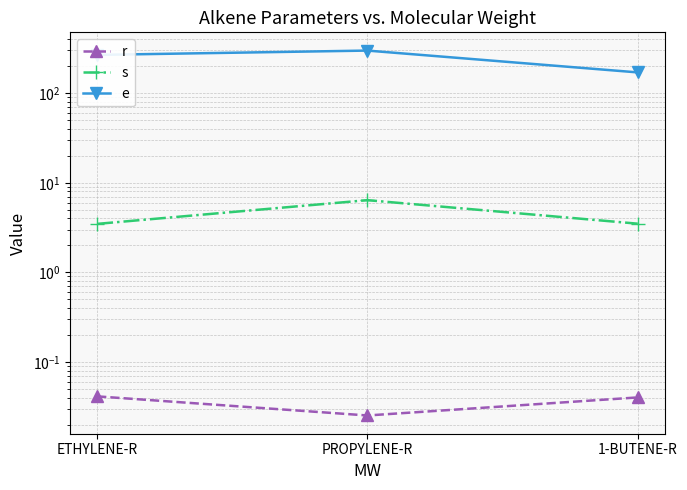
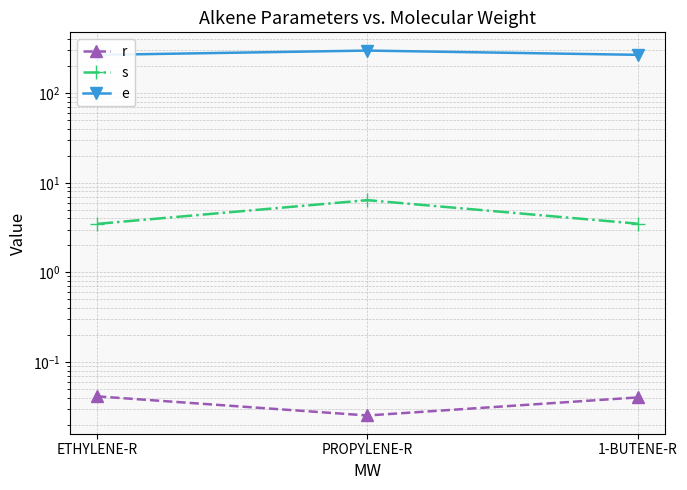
  {
    "r": {
      "ETHYLENE-R": 0.04,
      "PROPYLENE-R": 0.025,
      "1-BUTENE-R": 0.04
    },
    "s": {
      "ETHYLENE-R": 3.5,
      "PROPYLENE-R": 6,
      "1-BUTENE-R": 3.5
    },
    "e": {
      "PROPYLENE-R": 300,
-     "1-BUTENE-R": 170
+     "1-BUTENE-R": 270
    }
  }
